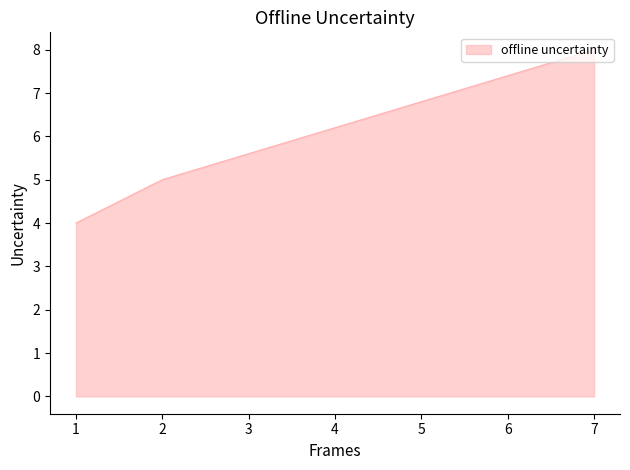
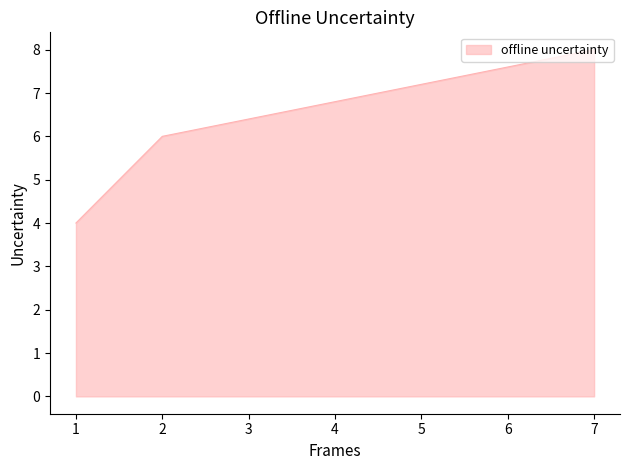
  {
    "1": 4,
-   "2": 5
+   "2": 6
  }
